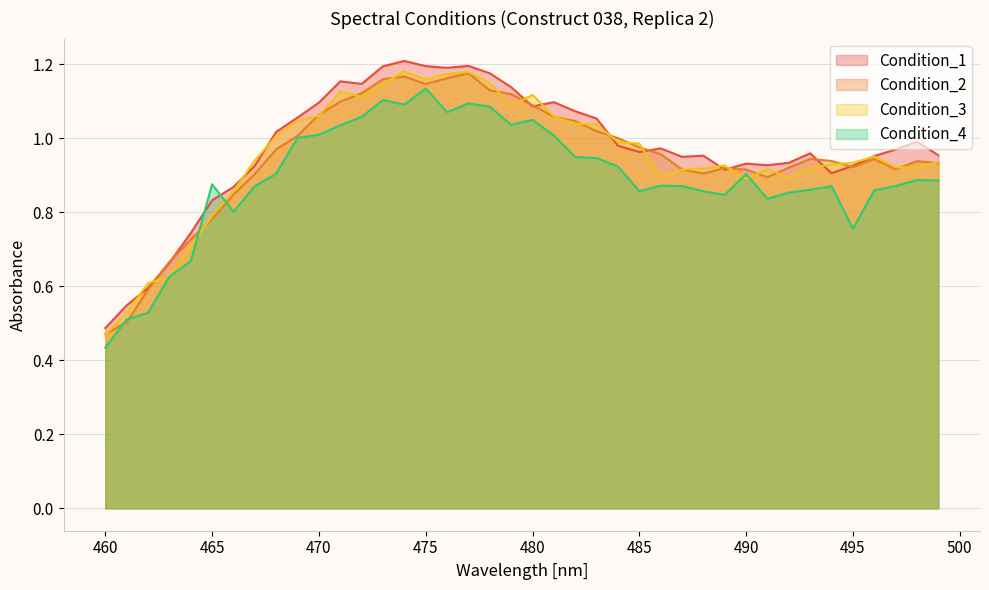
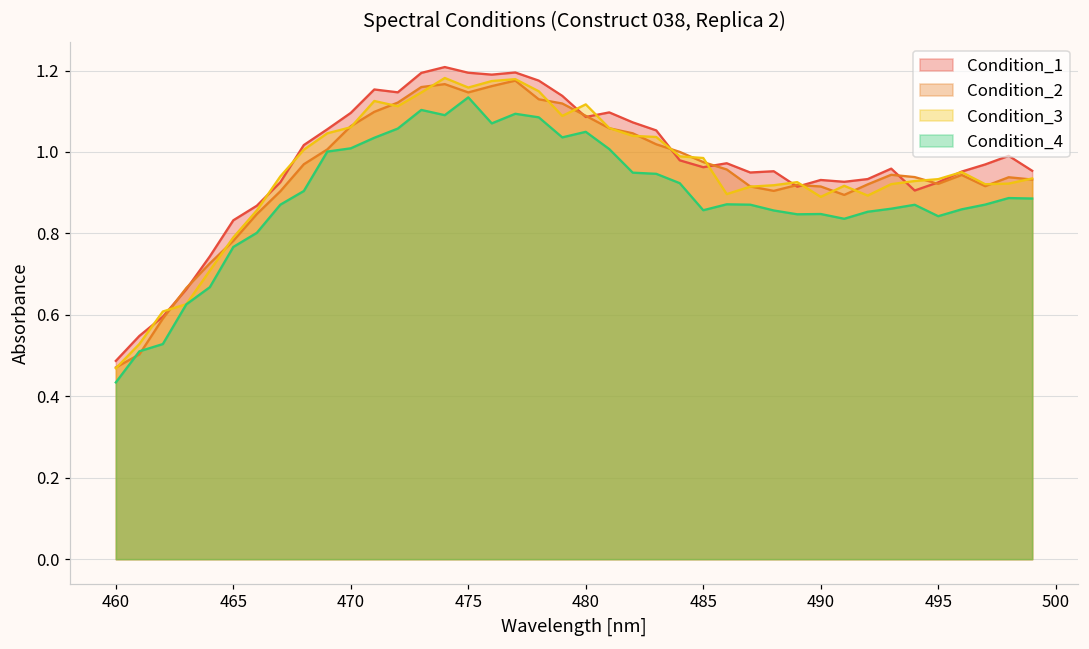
  {
    "Condition_4": {
      "460": 0.43,
-     "465": 0.88,
+     "465": 0.77,
      "470": 1.01,
      "475": 1.13,
      "480": 1.05,
      "485": 0.86,
-     "490": 0.90,
-     "495": 0.76
+     "490": 0.85,
+     "495": 0.84
    }
  }
